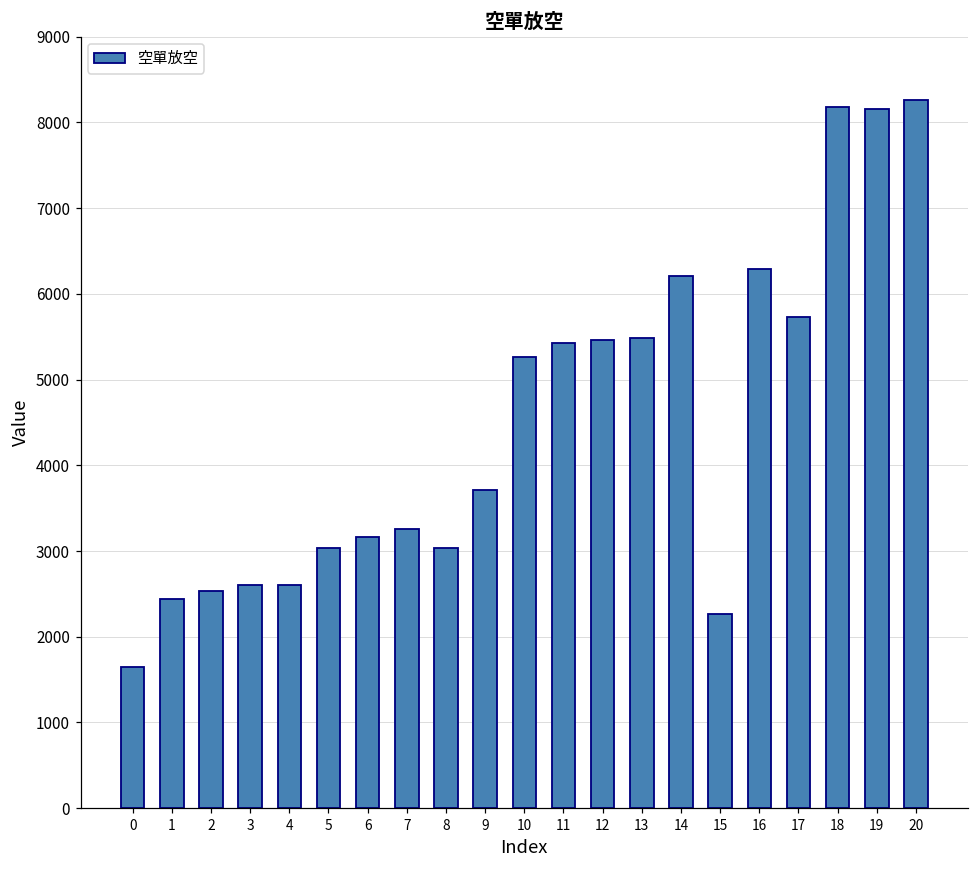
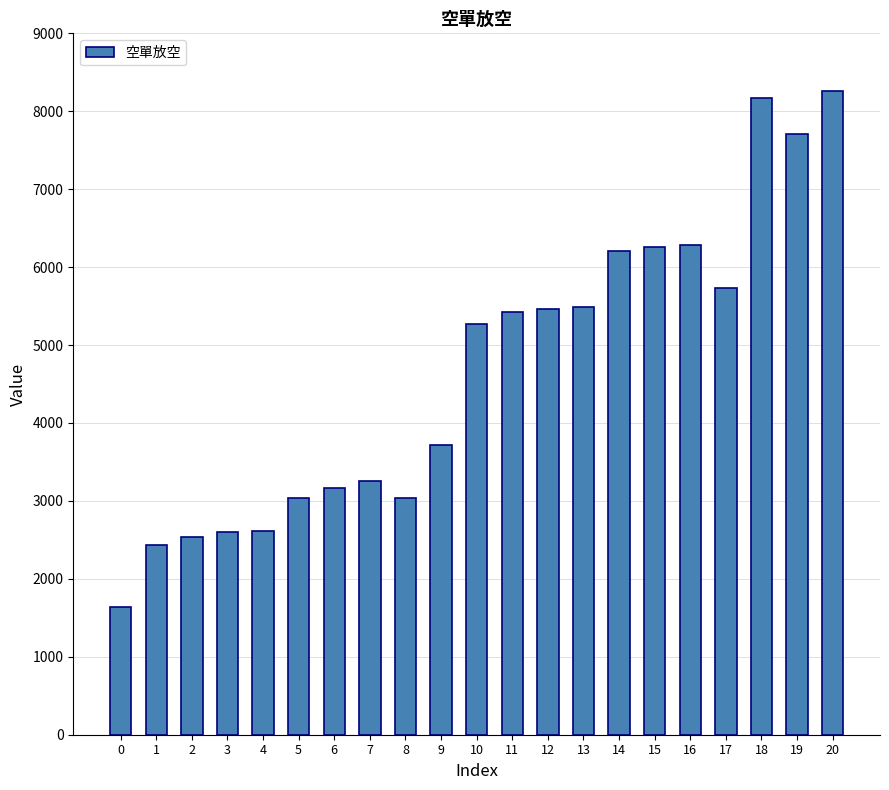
  {
    "0": 1600,
    "1": 2400,
    "2": 2500,
    "3": 2600,
    "4": 2600,
    "5": 3000,
    "6": 3200,
    "7": 3300,
    "8": 3000,
    "9": 3700,
    "10": 5300,
    "11": 5400,
    "12": 5500,
    "13": 5500,
    "14": 6200,
-   "15": 2300,
+   "15": 6300,
    "16": 6300,
    "17": 5700,
    "18": 8200,
-   "19": 8200,
+   "19": 7700,
    "20": 8300
  }
